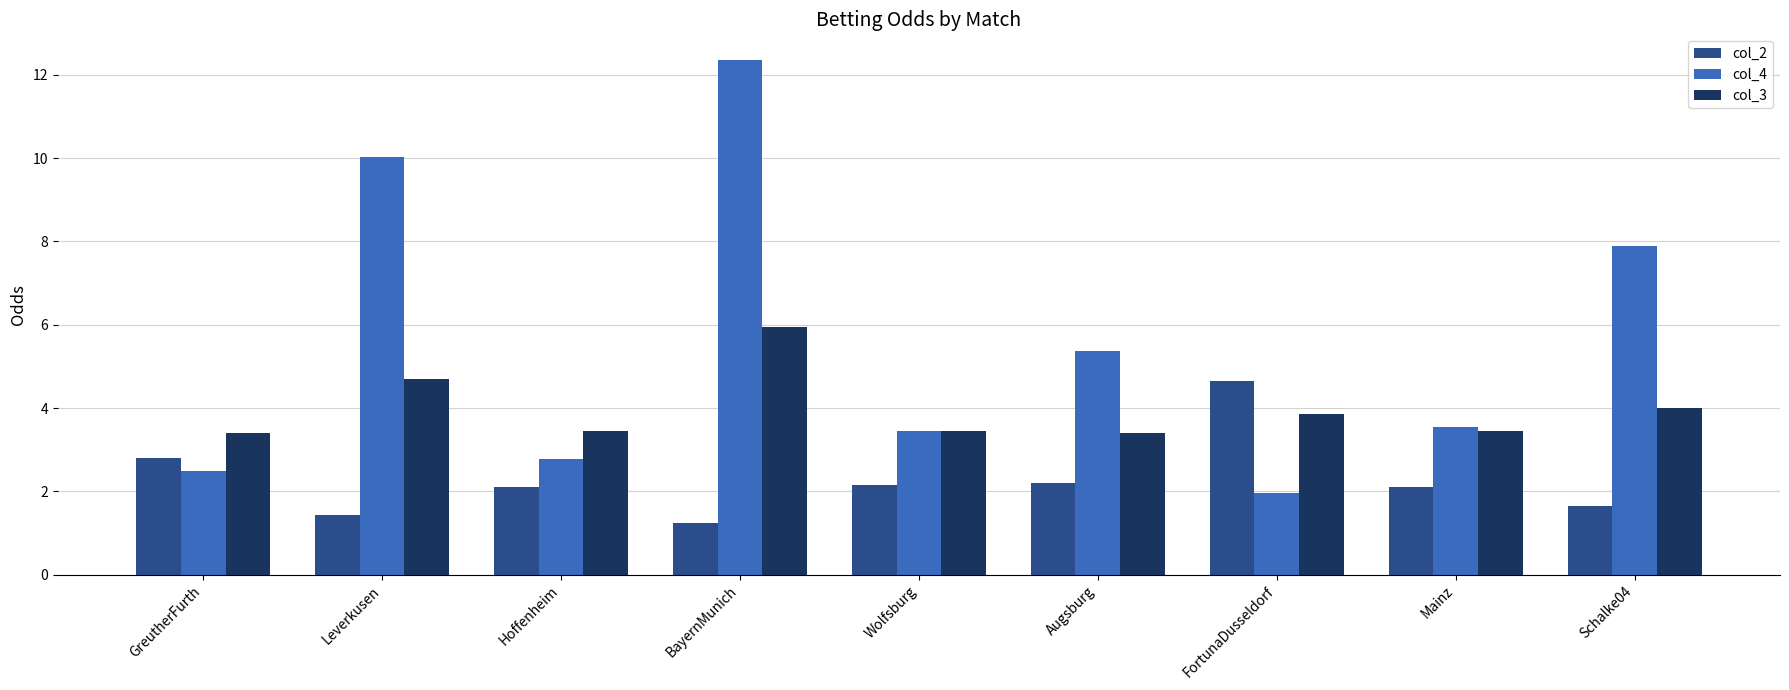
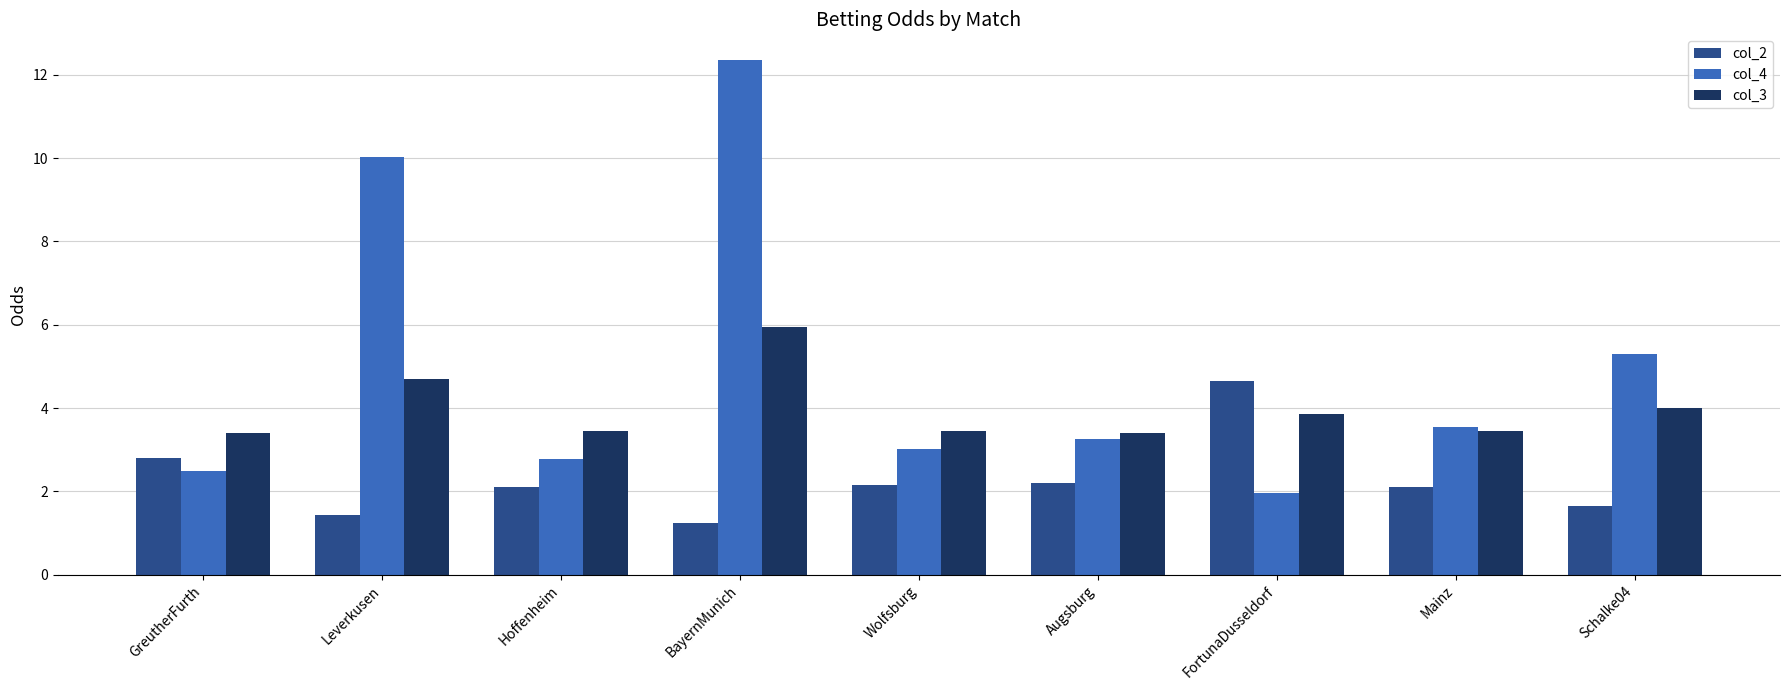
  {
    "col_4": {
      "GreutherFurth": 2.5,
      "Leverkusen": 10.0,
      "Hoffenheim": 2.8,
      "BayernMunich": 12.4,
-     "Wolfsburg": 3.5,
-     "Augsburg": 5.4,
+     "Wolfsburg": 3.0,
+     "Augsburg": 3.3,
      "FortunaDusseldorf": 2.0,
      "Mainz": 3.6,
-     "Schalke04": 7.9
+     "Schalke04": 5.3
    }
  }
